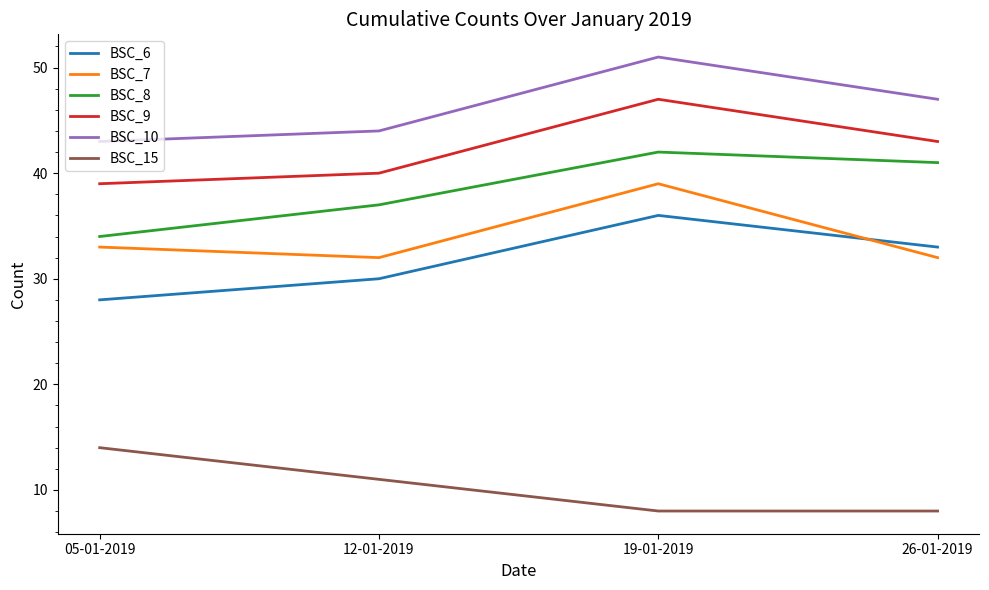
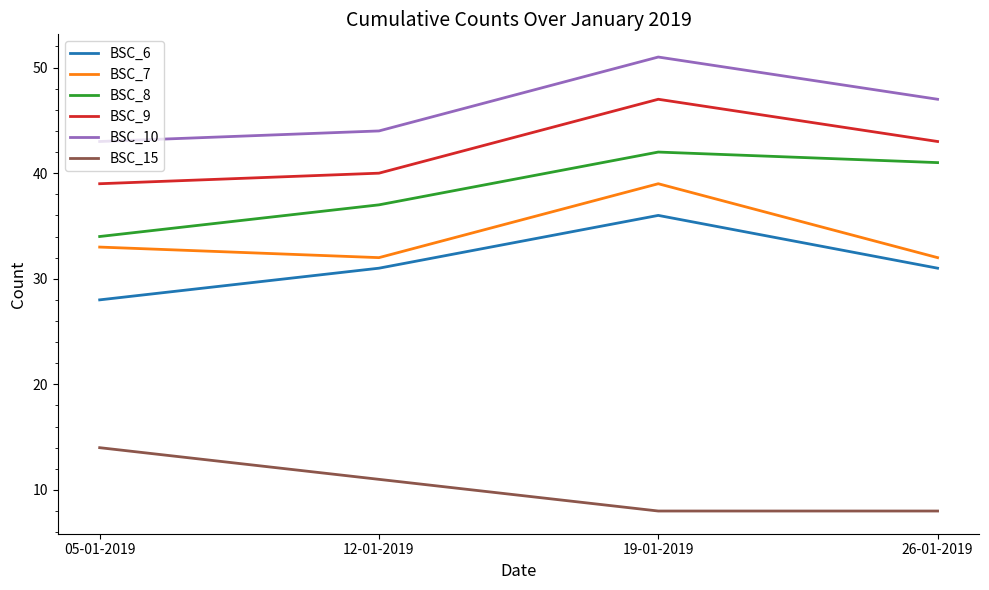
  {
    "BSC_6": {
      "05-01-2019": 28,
-     "12-01-2019": 30,
+     "12-01-2019": 31,
      "19-01-2019": 36,
-     "26-01-2019": 33
+     "26-01-2019": 31
    },
    "BSC_7": {
      "05-01-2019": 33,
      "12-01-2019": 32,
      "19-01-2019": 39,
      "26-01-2019": 32
    },
    "BSC_8": {
      "05-01-2019": 34,
      "12-01-2019": 37,
      "19-01-2019": 42,
      "26-01-2019": 41
    },
    "BSC_9": {
      "05-01-2019": 39,
      "12-01-2019": 40,
      "19-01-2019": 47,
      "26-01-2019": 43
    },
    "BSC_10": {
      "12-01-2019": 44,
      "19-01-2019": 51,
      "26-01-2019": 47
    },
    "BSC_15": {
      "05-01-2019": 14,
      "12-01-2019": 11,
      "19-01-2019": 8,
      "26-01-2019": 8
    }
  }
